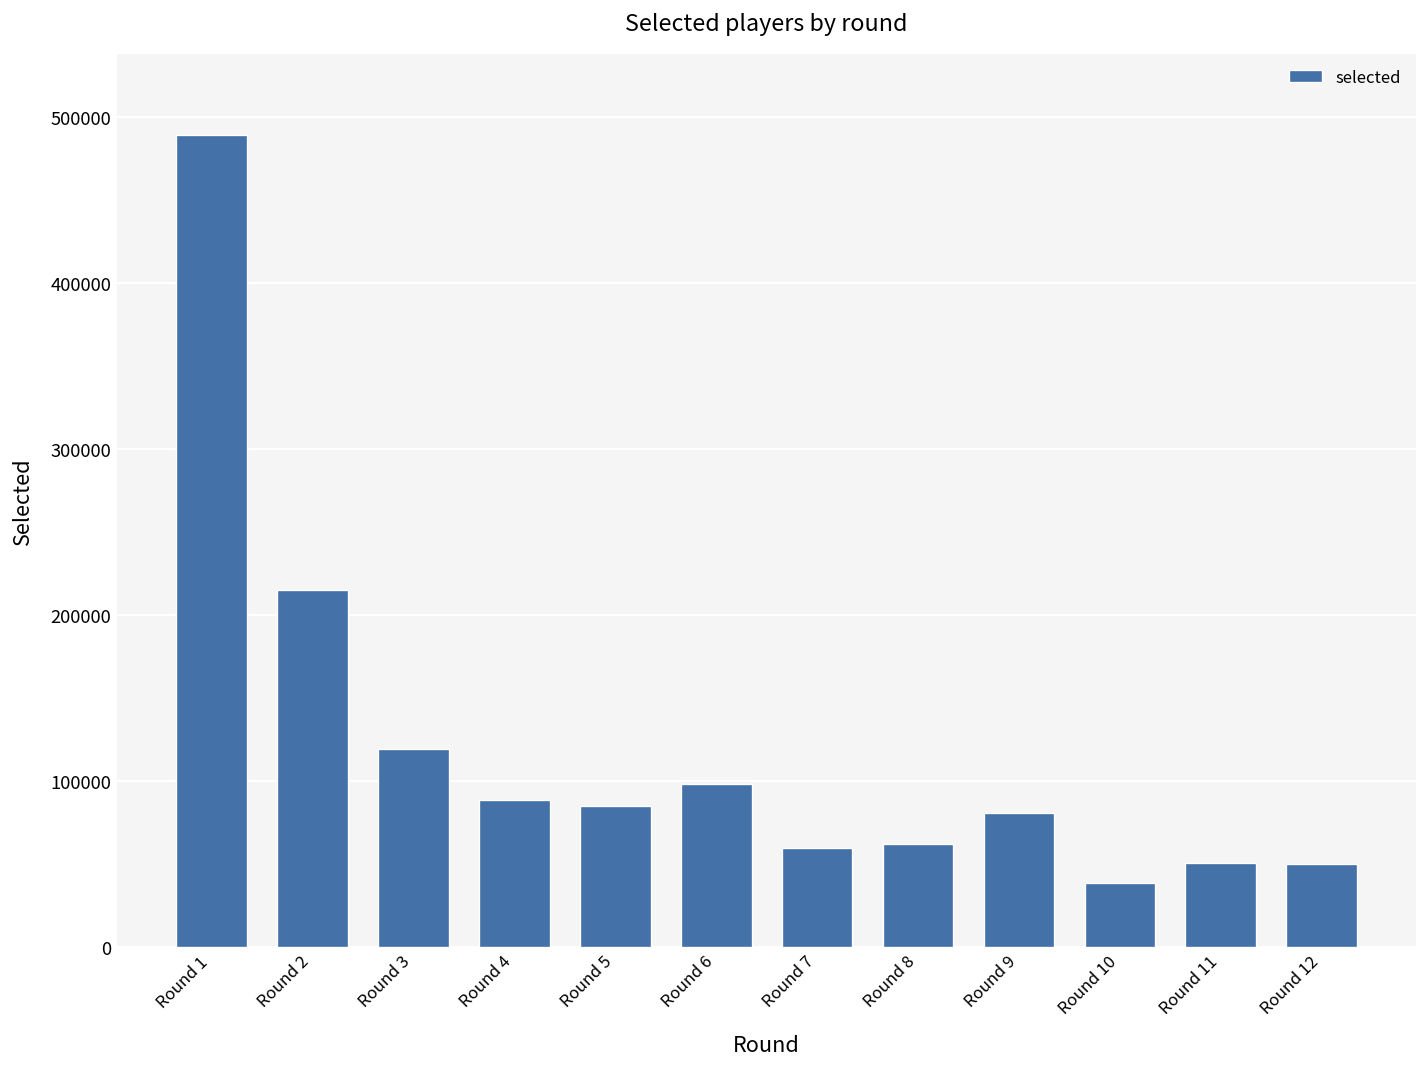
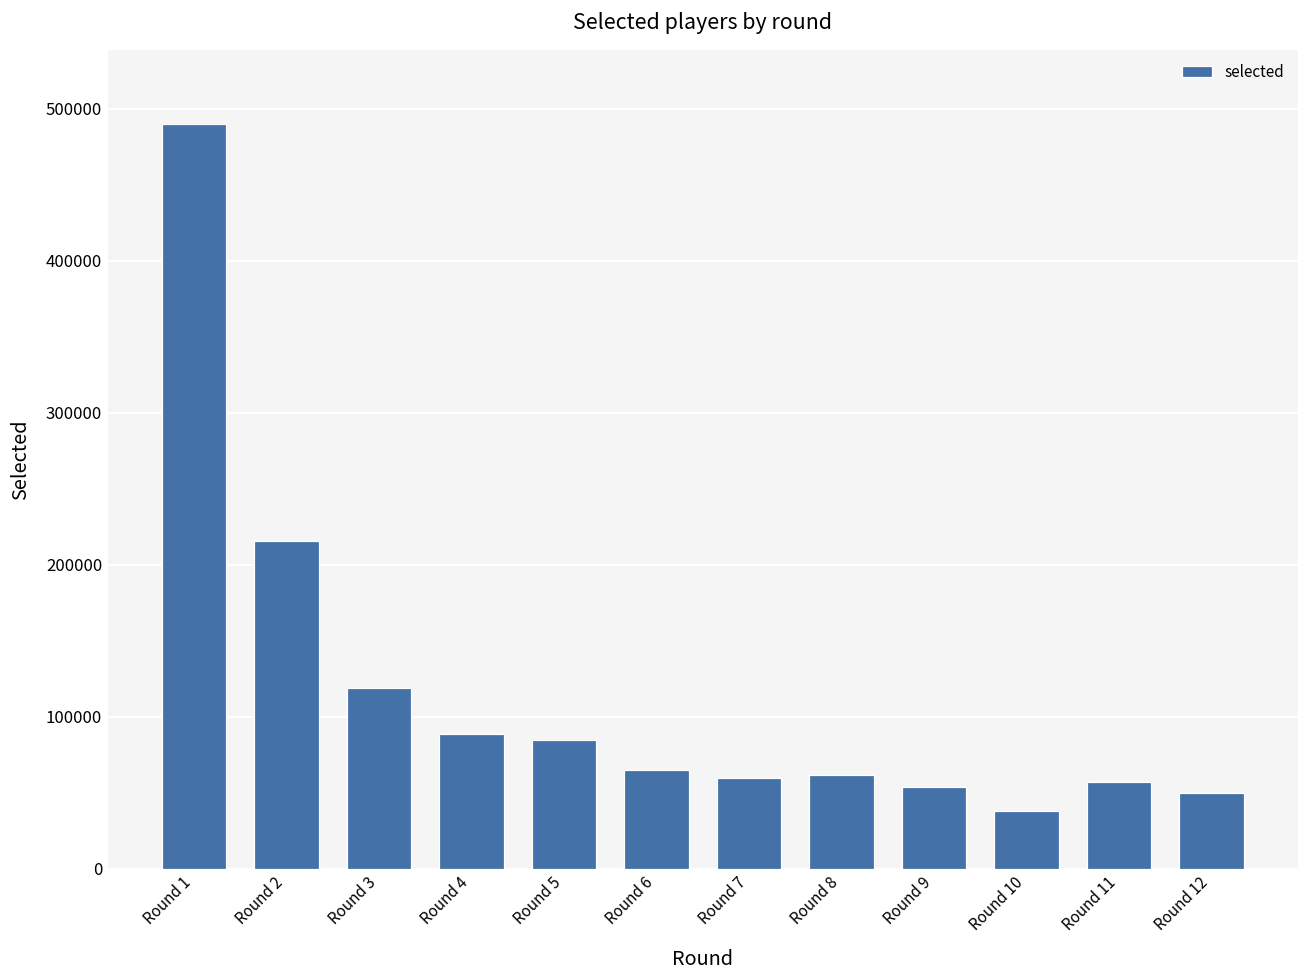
  {
    "Round 1": 490000,
    "Round 2": 215000,
    "Round 3": 119000,
    "Round 4": 89000,
    "Round 5": 85000,
-   "Round 6": 98000,
+   "Round 6": 65000,
    "Round 7": 60000,
    "Round 8": 62000,
-   "Round 9": 81000,
+   "Round 9": 54000,
    "Round 10": 38000,
-   "Round 11": 51000,
+   "Round 11": 57000,
    "Round 12": 50000
  }
